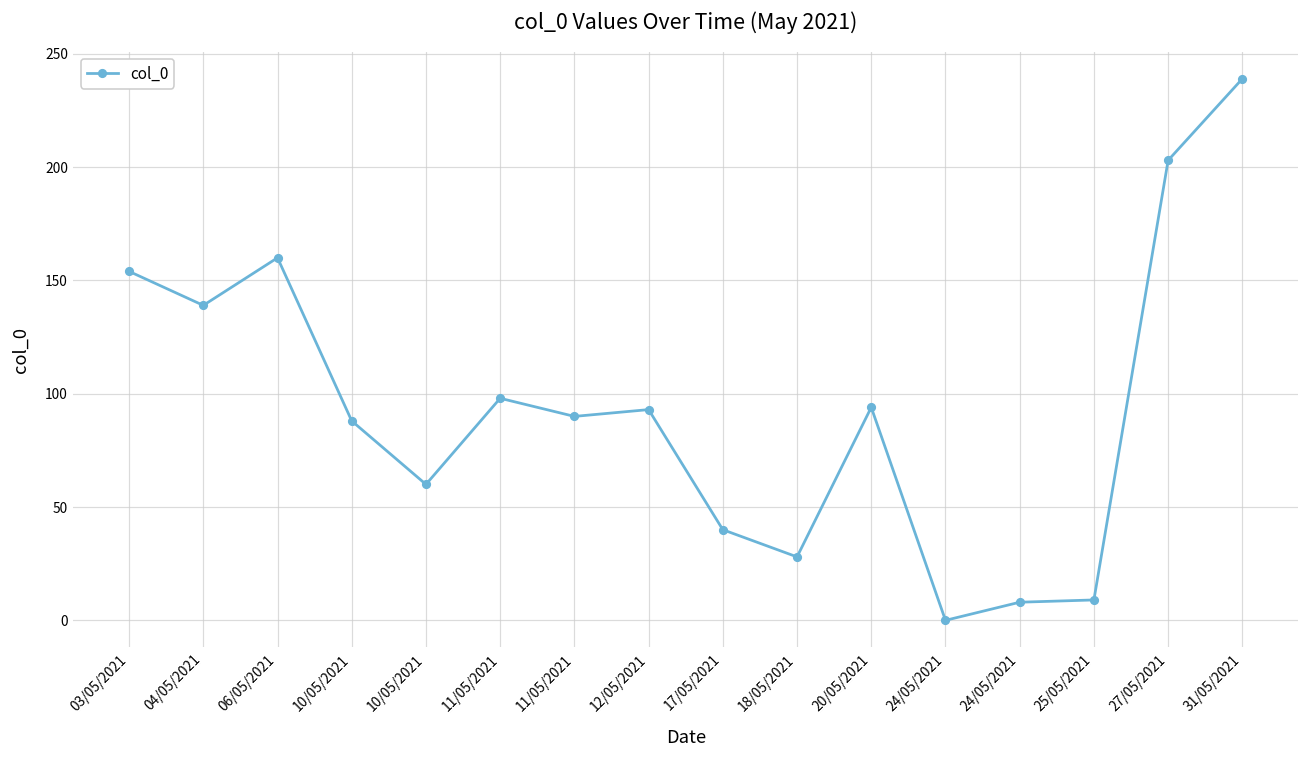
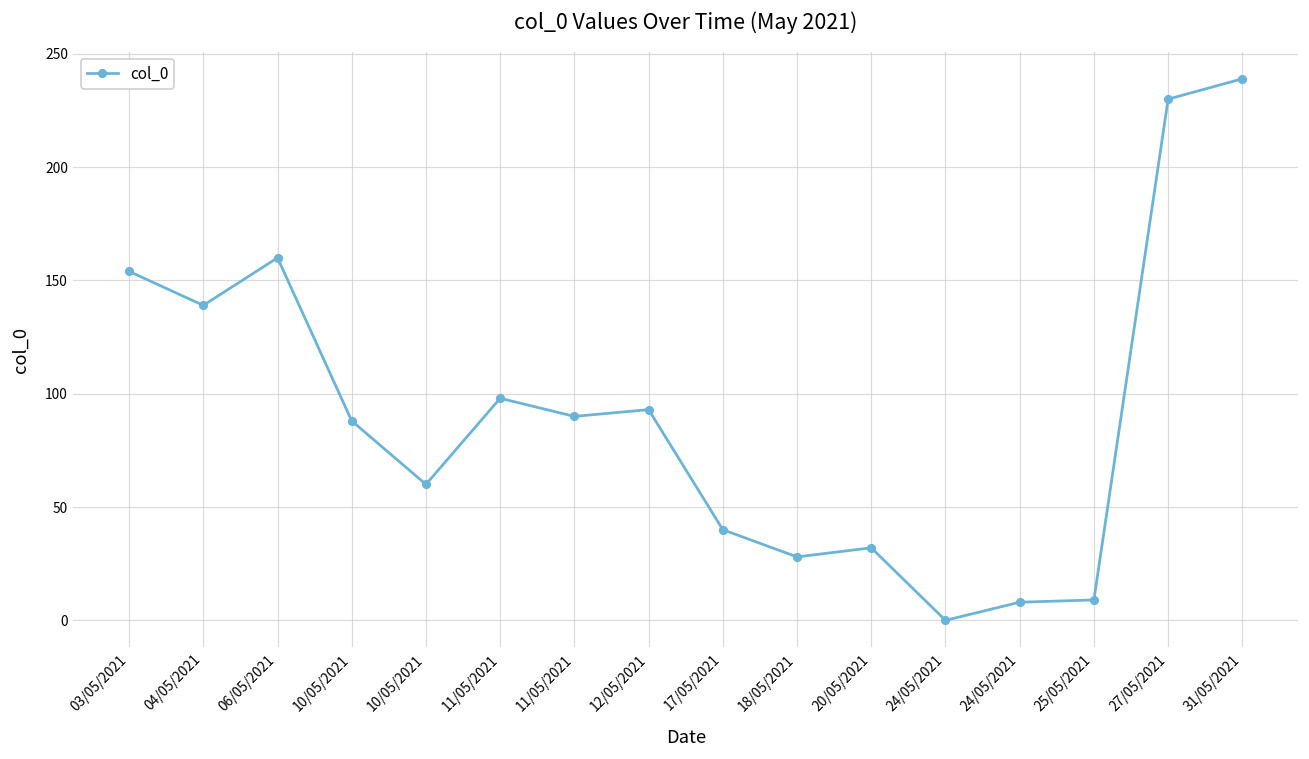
  {
    "03/05/2021": 154,
    "04/05/2021": 139,
    "06/05/2021": 160,
    "12/05/2021": 93,
    "17/05/2021": 40,
    "18/05/2021": 28,
-   "20/05/2021": 94,
+   "20/05/2021": 32,
    "25/05/2021": 9,
-   "27/05/2021": 203,
+   "27/05/2021": 230,
    "31/05/2021": 239
  }
